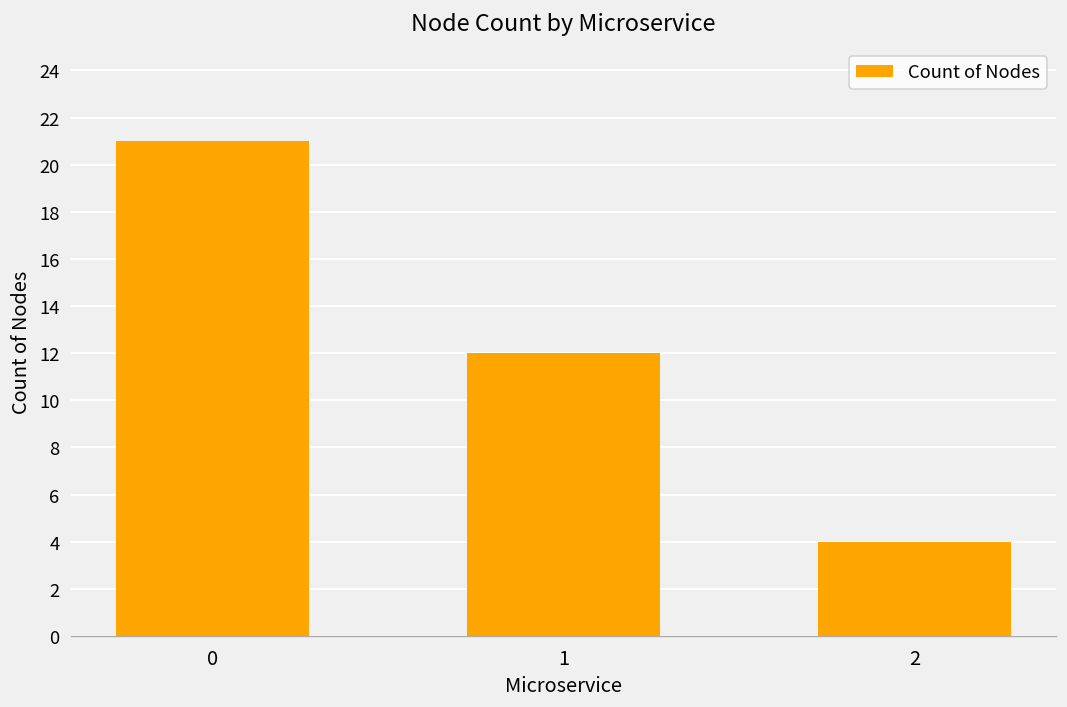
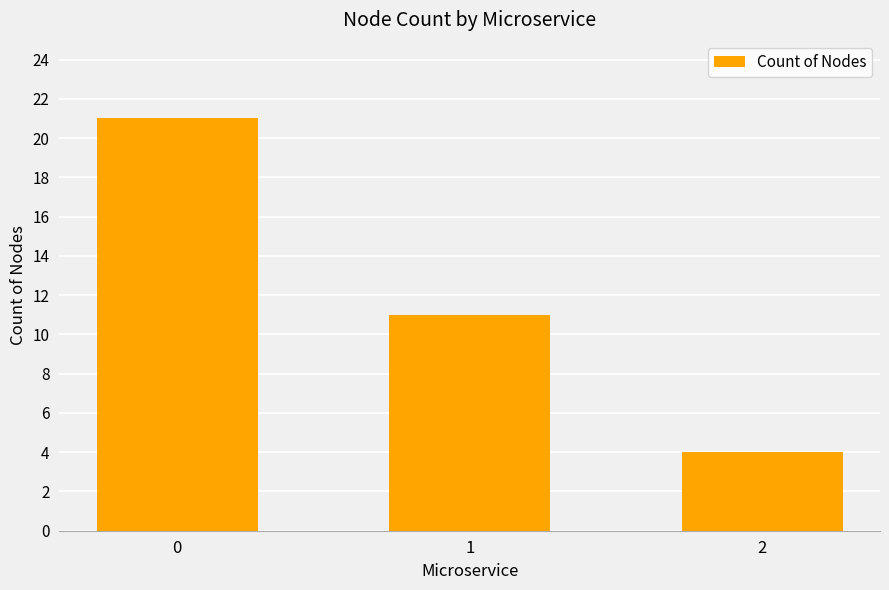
  {
    "0": 21,
-   "1": 12,
+   "1": 11,
    "2": 4
  }
